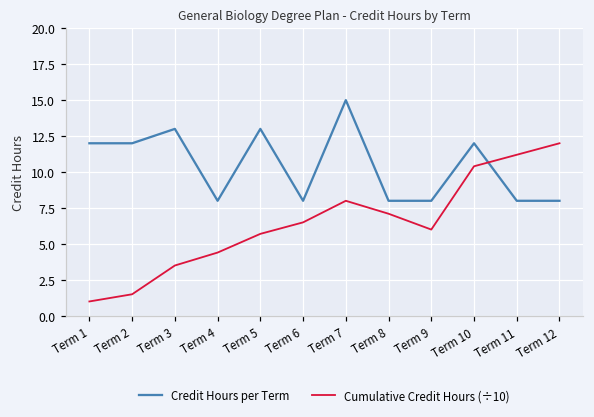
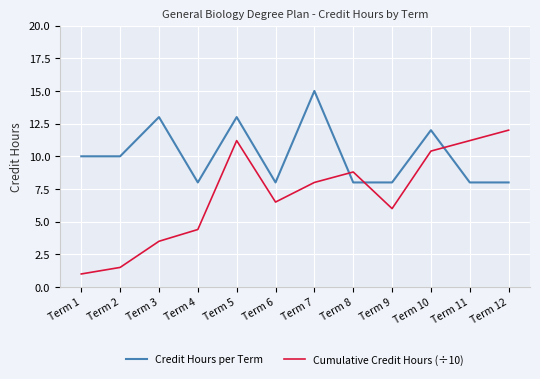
  {
    "Credit Hours per Term": {
-     "Term 1": 12,
-     "Term 2": 12,
+     "Term 1": 10,
+     "Term 2": 10,
      "Term 3": 13,
      "Term 4": 8,
      "Term 5": 13,
      "Term 6": 8,
      "Term 7": 15,
      "Term 8": 8,
      "Term 9": 8,
      "Term 10": 12,
      "Term 11": 8,
      "Term 12": 8
    },
    "Cumulative Credit Hours (÷10)": {
      "Term 1": 1.0,
      "Term 2": 1.5,
      "Term 3": 3.5,
      "Term 4": 4.4,
-     "Term 5": 5.7,
+     "Term 5": 11.2,
      "Term 6": 6.5,
      "Term 7": 8.0,
-     "Term 8": 7.1,
+     "Term 8": 8.8,
      "Term 9": 6.0,
      "Term 10": 10.4,
      "Term 11": 11.2,
      "Term 12": 12.0
    }
  }
